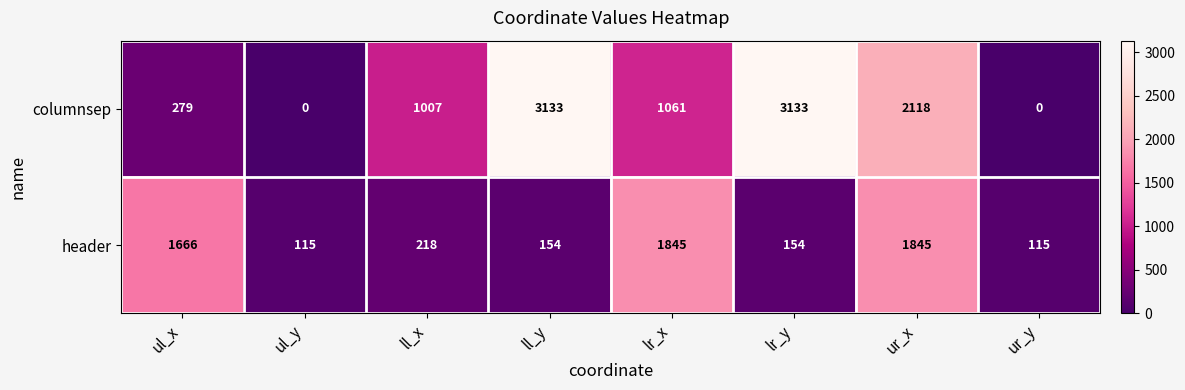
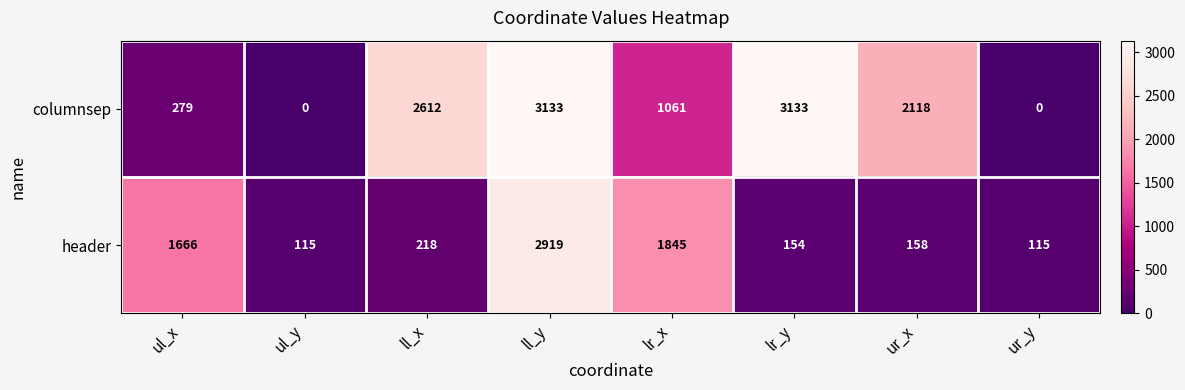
  {
    "columnsep": {
      "ul_x": 279,
      "ul_y": 0,
-     "ll_x": 1007,
+     "ll_x": 2612,
      "ll_y": 3133,
      "lr_x": 1061,
      "lr_y": 3133,
      "ur_x": 2118,
      "ur_y": 0
    },
    "header": {
      "ul_x": 1666,
      "ul_y": 115,
      "ll_x": 218,
-     "ll_y": 154,
+     "ll_y": 2919,
      "lr_x": 1845,
      "lr_y": 154,
-     "ur_x": 1845,
+     "ur_x": 158,
      "ur_y": 115
    }
  }
